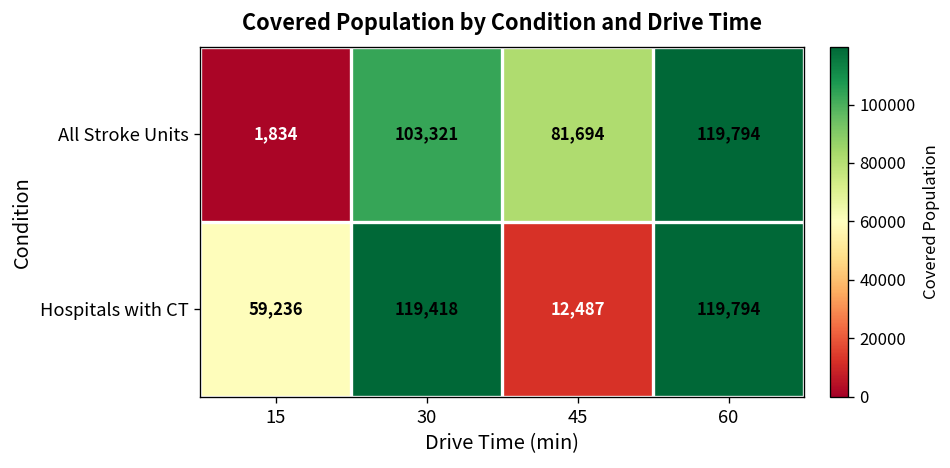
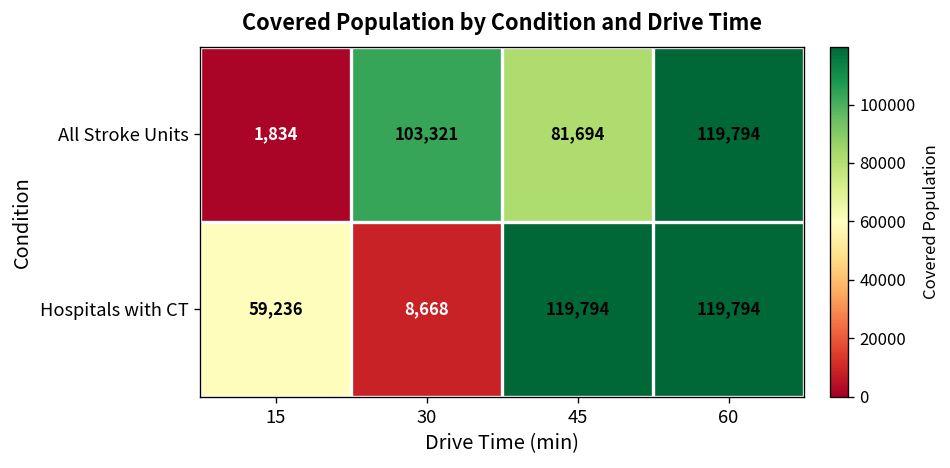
  {
    "All Stroke Units": {
      "15": "1,834",
      "30": "103,321",
      "45": "81,694",
      "60": "119,794"
    },
    "Hospitals with CT": {
      "15": "59,236",
-     "30": "119,418",
-     "45": "12,487",
+     "30": "8,668",
+     "45": "119,794",
      "60": "119,794"
    }
  }
